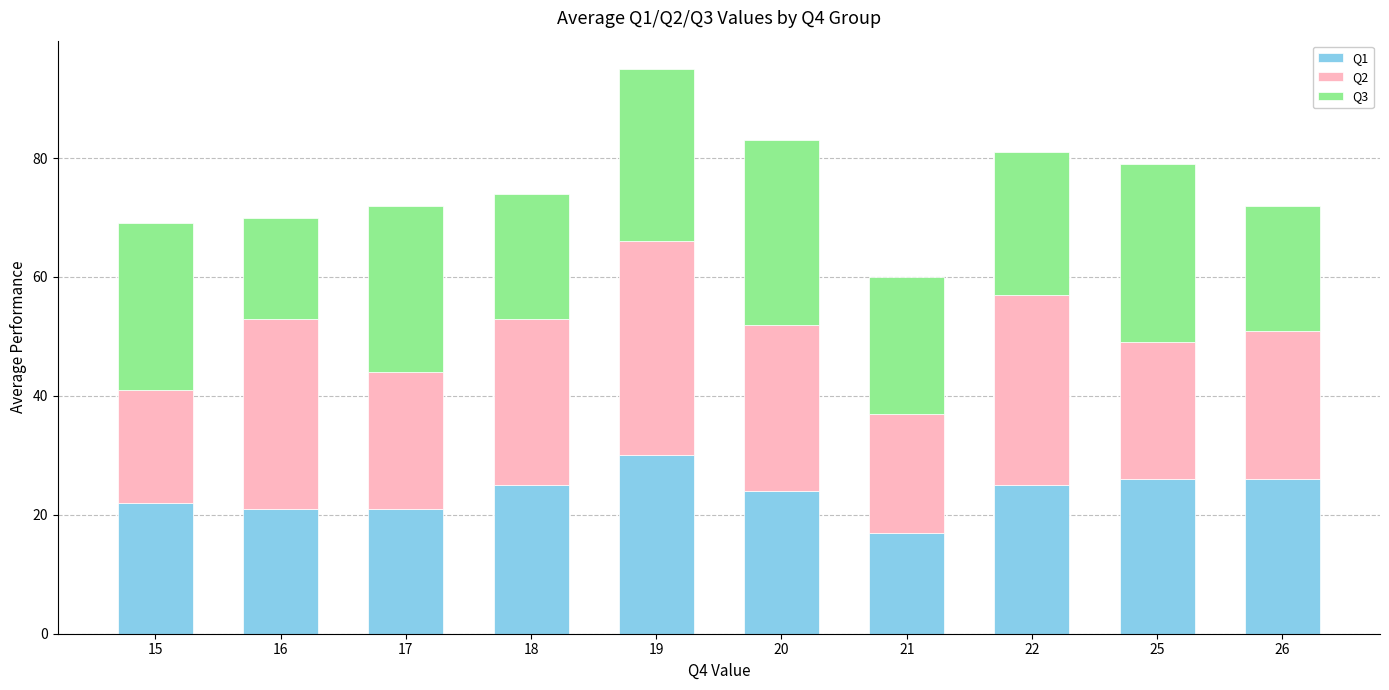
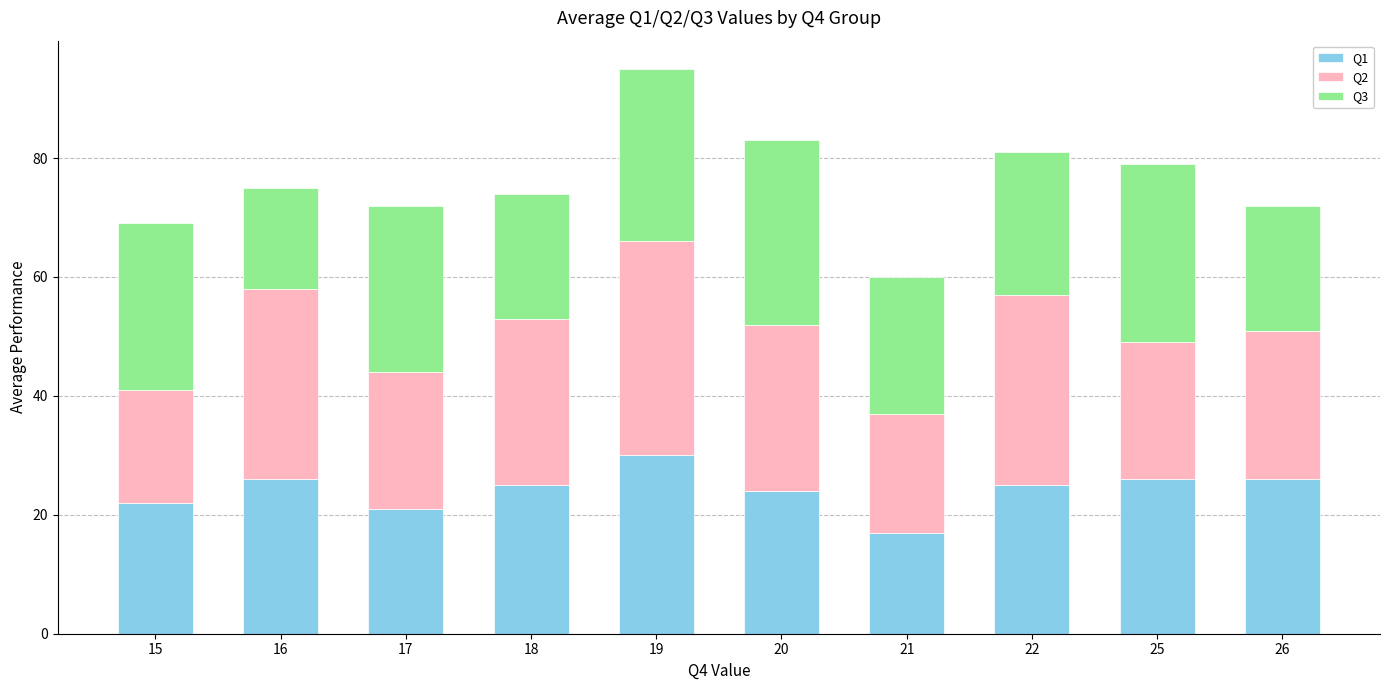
  {
    "Q1": {
      "15": 22,
-     "16": 21,
+     "16": 26,
      "17": 21,
      "18": 25,
      "19": 30,
      "20": 24,
      "21": 17,
      "22": 25,
      "25": 26,
      "26": 26
    },
    "Q2": {
      "15": 19,
      "16": 32,
      "17": 23,
      "18": 28,
      "19": 36,
      "20": 28,
      "21": 20,
      "22": 32,
      "25": 23,
      "26": 25
    },
    "Q3": {
      "15": 28,
      "16": 17,
      "17": 28,
      "18": 21,
      "19": 29,
      "20": 31,
      "21": 23,
      "22": 24,
      "25": 30,
      "26": 21
    }
  }
